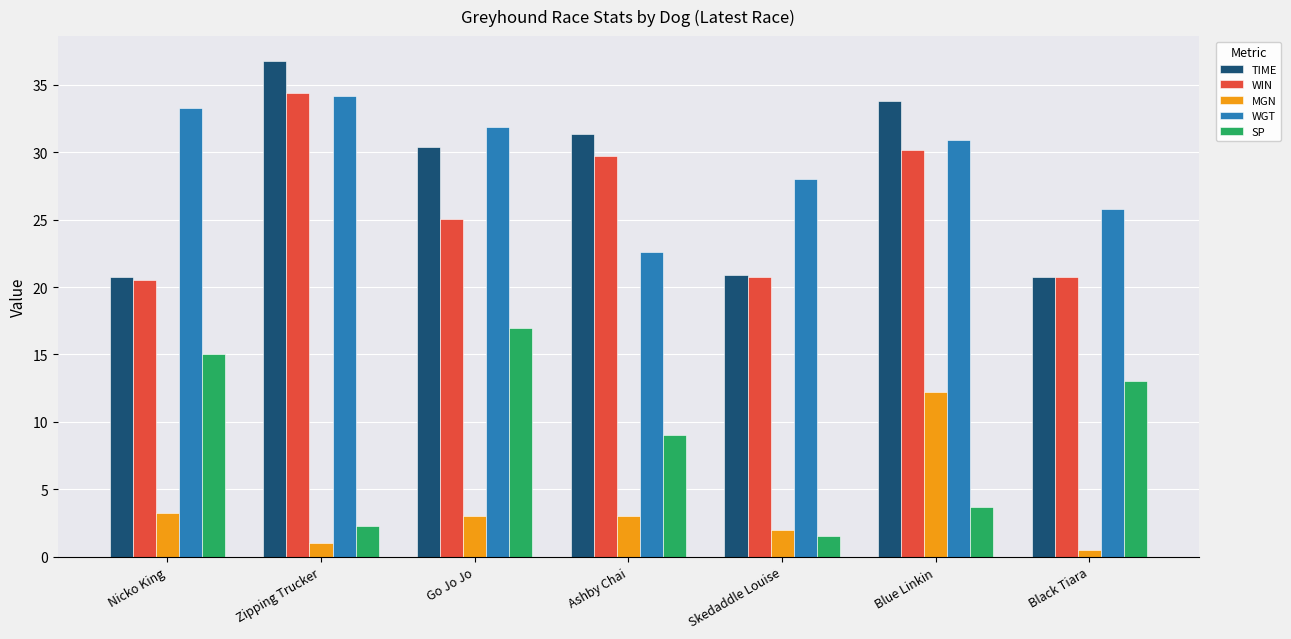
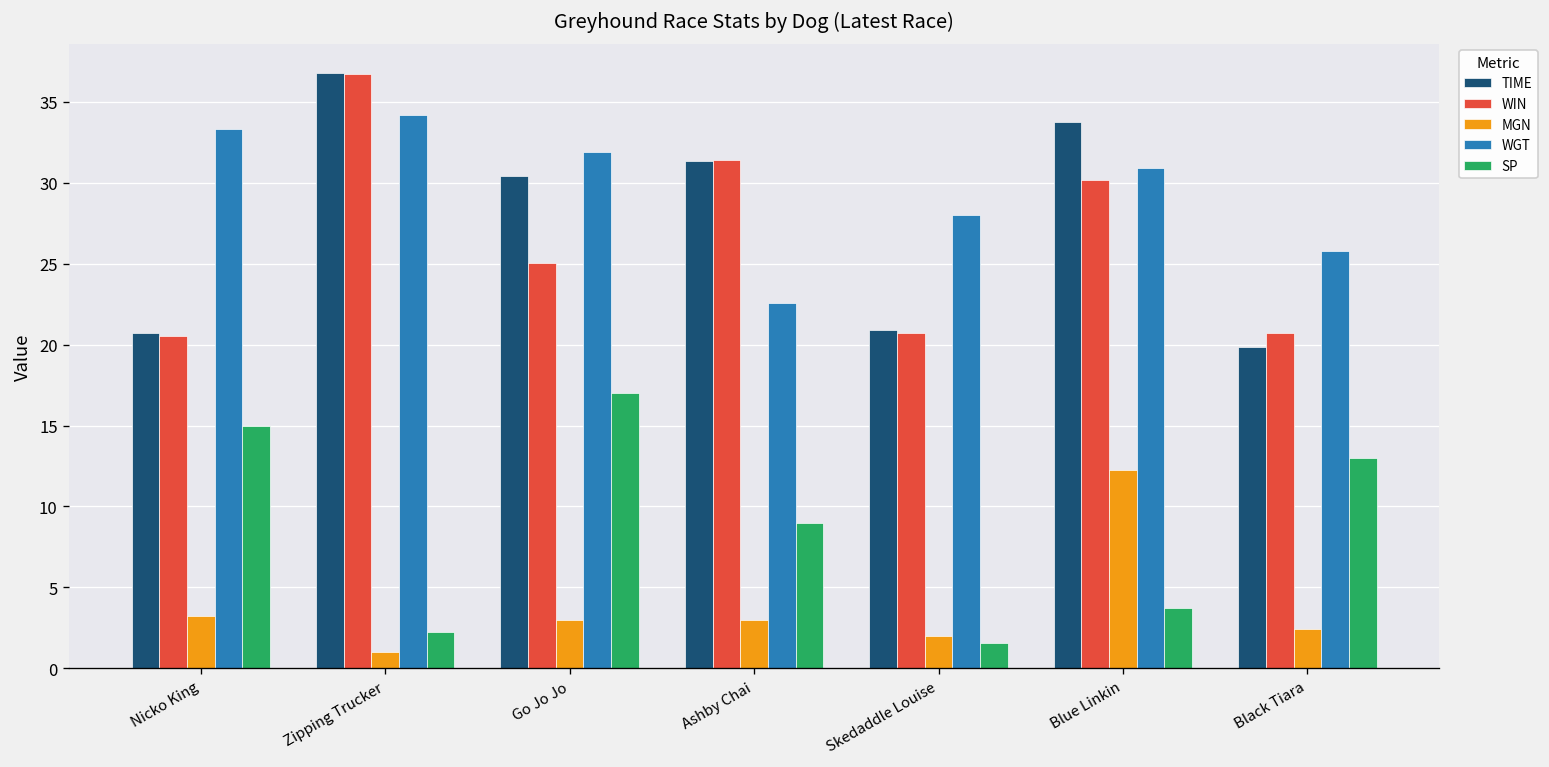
  {
    "TIME": {
      "Nicko King": 20.8,
      "Zipping Trucker": 36.8,
      "Go Jo Jo": 30.4,
      "Ashby Chai": 31.4,
      "Skedaddle Louise": 20.9,
      "Blue Linkin": 33.8,
-     "Black Tiara": 20.7
+     "Black Tiara": 19.9
    },
    "WIN": {
      "Nicko King": 20.5,
-     "Zipping Trucker": 34.4,
+     "Zipping Trucker": 36.7,
      "Go Jo Jo": 25.1,
-     "Ashby Chai": 29.8,
+     "Ashby Chai": 31.4,
      "Skedaddle Louise": 20.7,
      "Blue Linkin": 30.2,
      "Black Tiara": 20.7
    },
    "MGN": {
      "Nicko King": 3.3,
      "Zipping Trucker": 1.0,
      "Go Jo Jo": 3.0,
      "Ashby Chai": 3.0,
      "Skedaddle Louise": 2.0,
      "Blue Linkin": 12.3,
-     "Black Tiara": 0.5
+     "Black Tiara": 2.4
    },
    "WGT": {
      "Nicko King": 33.3,
      "Zipping Trucker": 34.2,
      "Go Jo Jo": 31.9,
      "Ashby Chai": 22.6,
      "Skedaddle Louise": 28.0,
      "Blue Linkin": 30.9,
      "Black Tiara": 25.8
    },
    "SP": {
      "Nicko King": 15.0,
      "Zipping Trucker": 2.3,
      "Go Jo Jo": 17.0,
      "Ashby Chai": 9.0,
      "Skedaddle Louise": 1.6,
      "Blue Linkin": 3.7,
      "Black Tiara": 13.0
    }
  }
